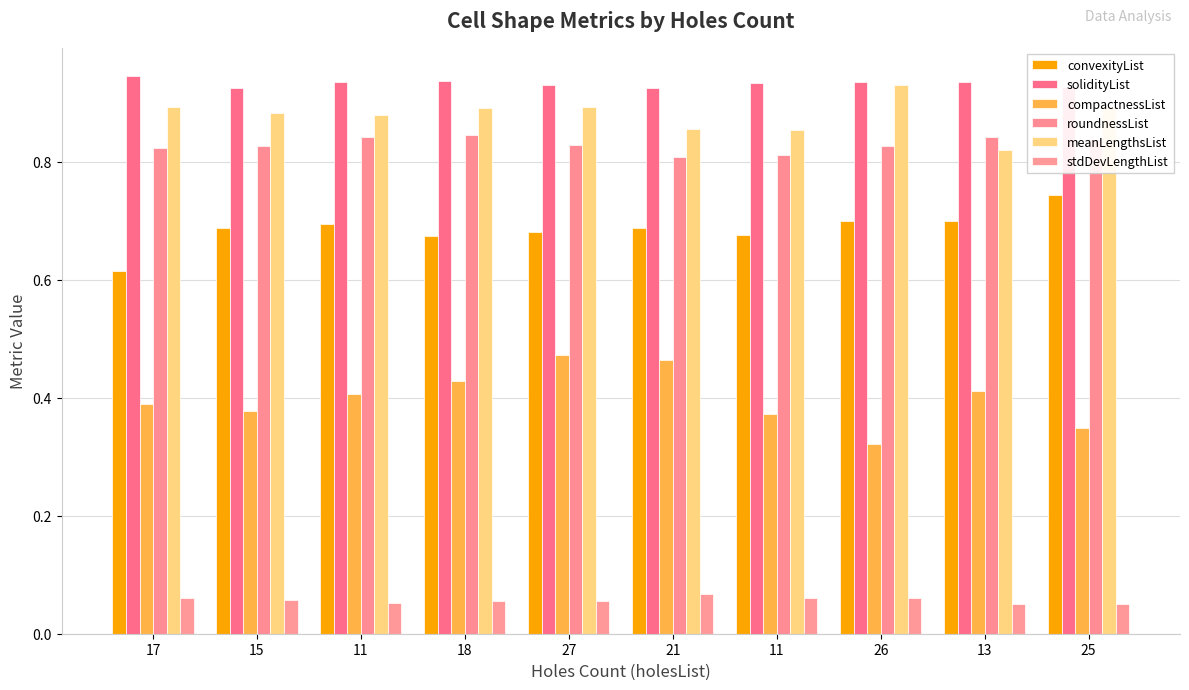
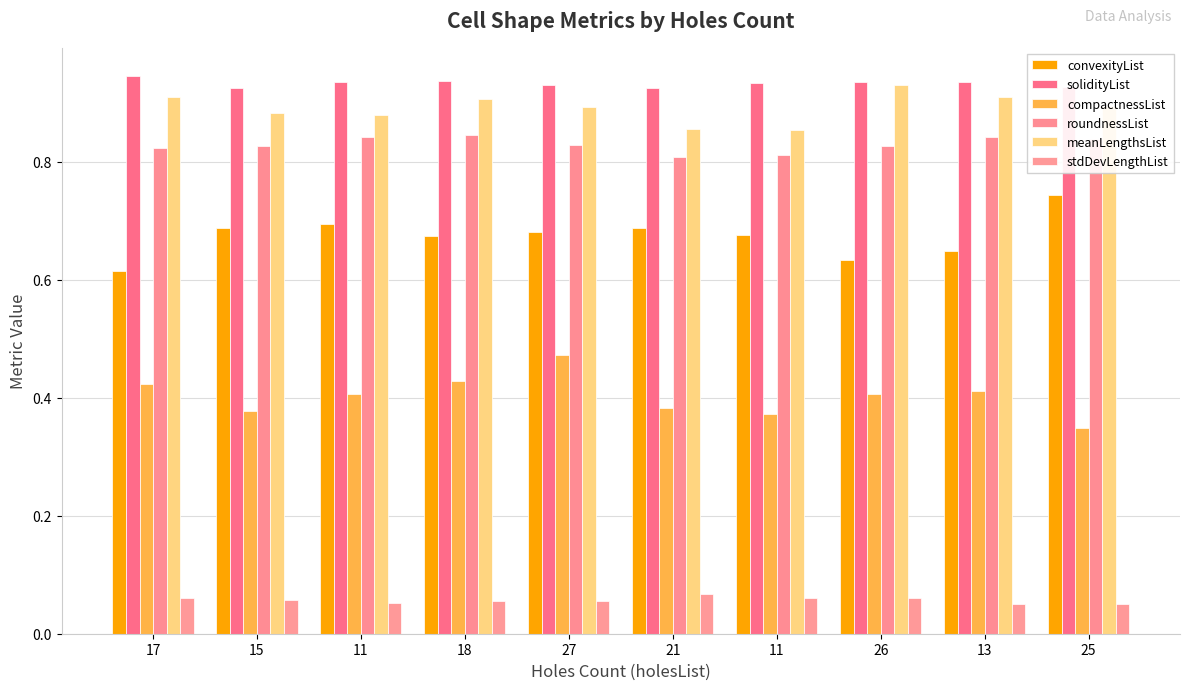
  {
    "convexityList": {
      "17": 0.62,
      "15": 0.69,
      "18": 0.67,
      "27": 0.68,
      "21": 0.69,
-     "26": 0.70,
-     "13": 0.70,
+     "26": 0.63,
+     "13": 0.65,
      "25": 0.74
    },
    "compactnessList": {
-     "17": 0.39,
+     "17": 0.42,
      "15": 0.38,
      "18": 0.43,
      "27": 0.47,
-     "21": 0.46,
-     "26": 0.32,
+     "21": 0.38,
+     "26": 0.41,
      "13": 0.41,
      "25": 0.35
    },
    "meanLengthsList": {
-     "17": 0.89,
+     "17": 0.91,
      "15": 0.88,
-     "18": 0.89,
+     "18": 0.91,
      "27": 0.89,
      "21": 0.86,
      "26": 0.93,
-     "13": 0.82
+     "13": 0.91
    }
  }
